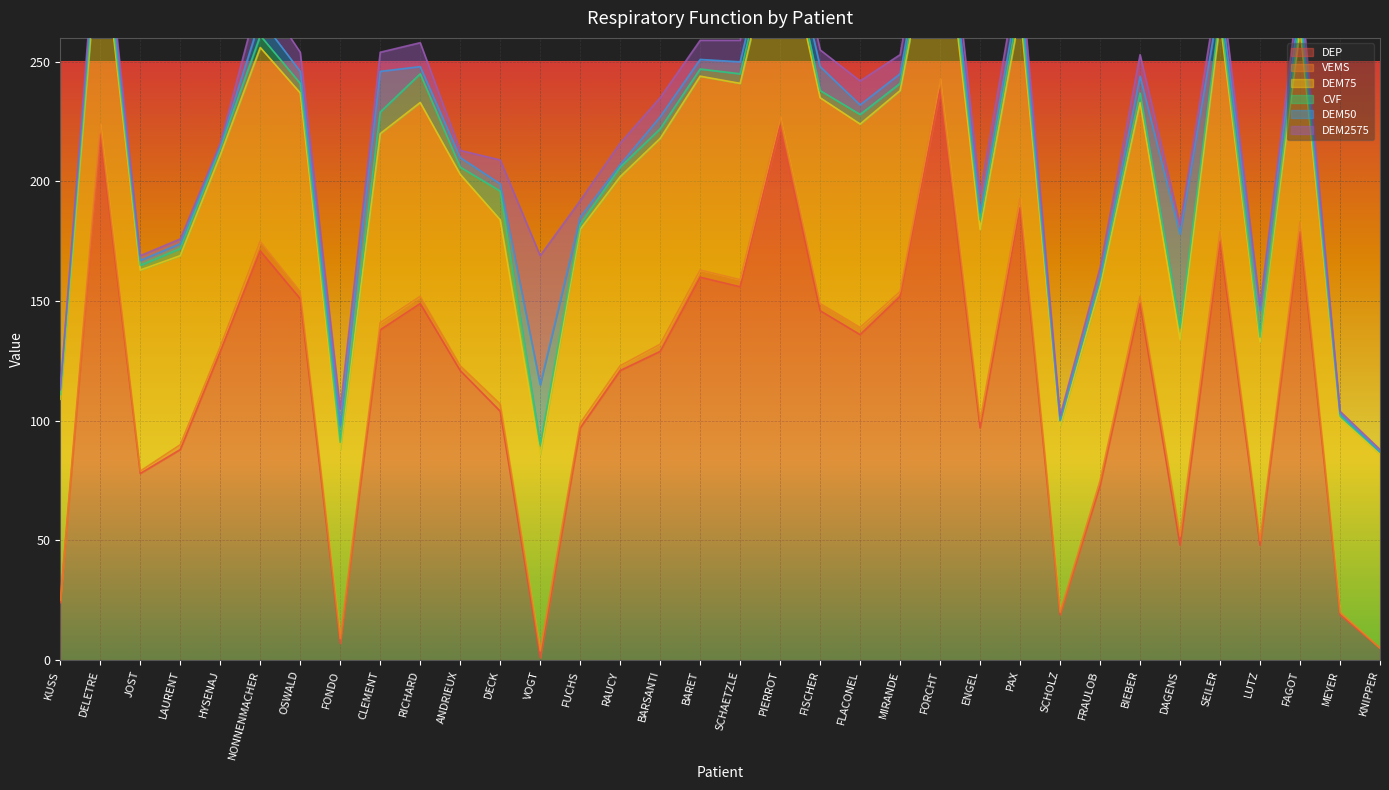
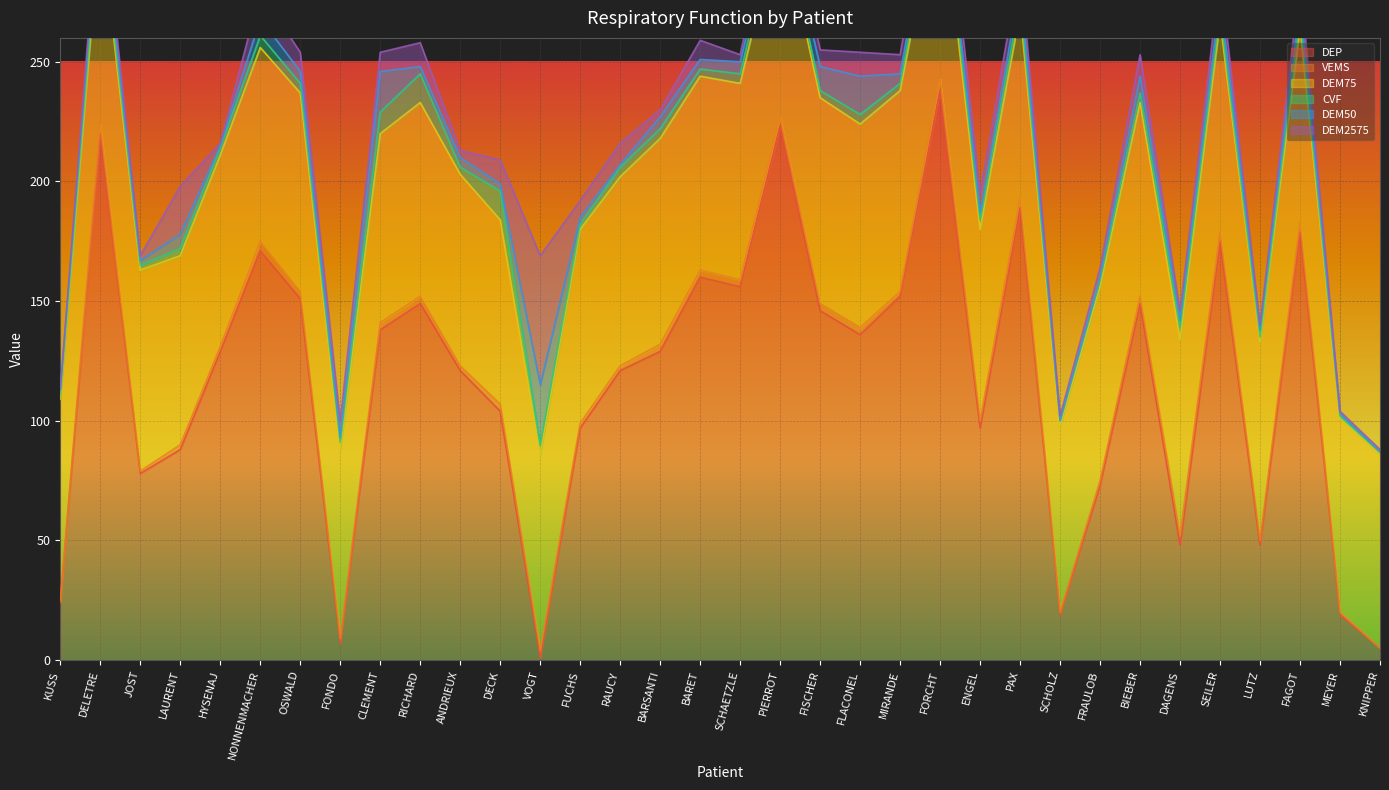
  {
    "CVF": {
      "KUSS": 2,
      "JOST": 2,
      "LAURENT": 3,
      "OSWALD": 4,
      "FONDO": 3,
      "CLEMENT": 9,
      "RICHARD": 12,
      "ANDRIEUX": 3,
      "DECK": 12,
      "VOGT": 4,
      "FUCHS": 2,
      "BARSANTI": 4,
      "BARET": 3,
      "SCHAETZLE": 4,
      "FISCHER": 3,
      "FLACONEL": 4,
      "MIRANDE": 3,
      "ENGEL": 4,
      "BIEBER": 4,
      "DAGENS": 5,
      "LUTZ": 2
    },
    "DEM50": {
      "JOST": 2,
-     "LAURENT": 2,
+     "LAURENT": 6,
      "OSWALD": 5,
-     "FONDO": 7,
+     "FONDO": 2,
      "CLEMENT": 17,
      "RICHARD": 3,
      "ANDRIEUX": 4,
      "DECK": 3,
      "VOGT": 25,
      "FUCHS": 3,
      "BARSANTI": 5,
      "BARET": 4,
      "SCHAETZLE": 5,
      "FISCHER": 10,
-     "FLACONEL": 4,
+     "FLACONEL": 16,
      "MIRANDE": 4,
      "ENGEL": 3,
      "BIEBER": 7,
-     "DAGENS": 39,
-     "LUTZ": 11
+     "DAGENS": 3,
+     "LUTZ": 3
    },
    "DEM2575": {
      "JOST": 2,
-     "LAURENT": 2,
+     "LAURENT": 20,
      "OSWALD": 8,
      "FONDO": 7,
      "CLEMENT": 8,
      "RICHARD": 10,
      "ANDRIEUX": 3,
      "DECK": 10,
      "VOGT": 54,
      "FUCHS": 7,
      "RAUCY": 9,
-     "BARSANTI": 8,
+     "BARSANTI": 3,
      "BARET": 8,
-     "SCHAETZLE": 9,
+     "SCHAETZLE": 3,
      "FISCHER": 7,
      "FLACONEL": 10,
      "MIRANDE": 8,
      "ENGEL": 8,
      "SCHOLZ": 2,
      "FRAULOB": 4,
      "BIEBER": 9,
      "DAGENS": 4,
      "LUTZ": 2
    }
  }
